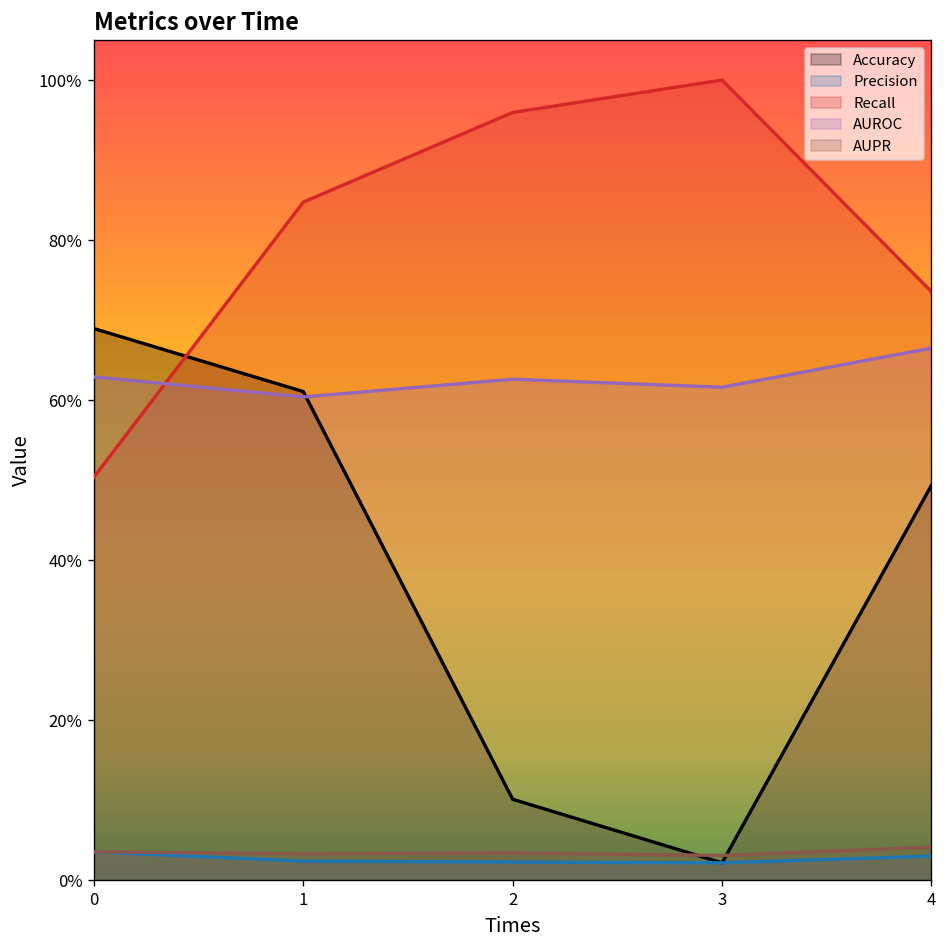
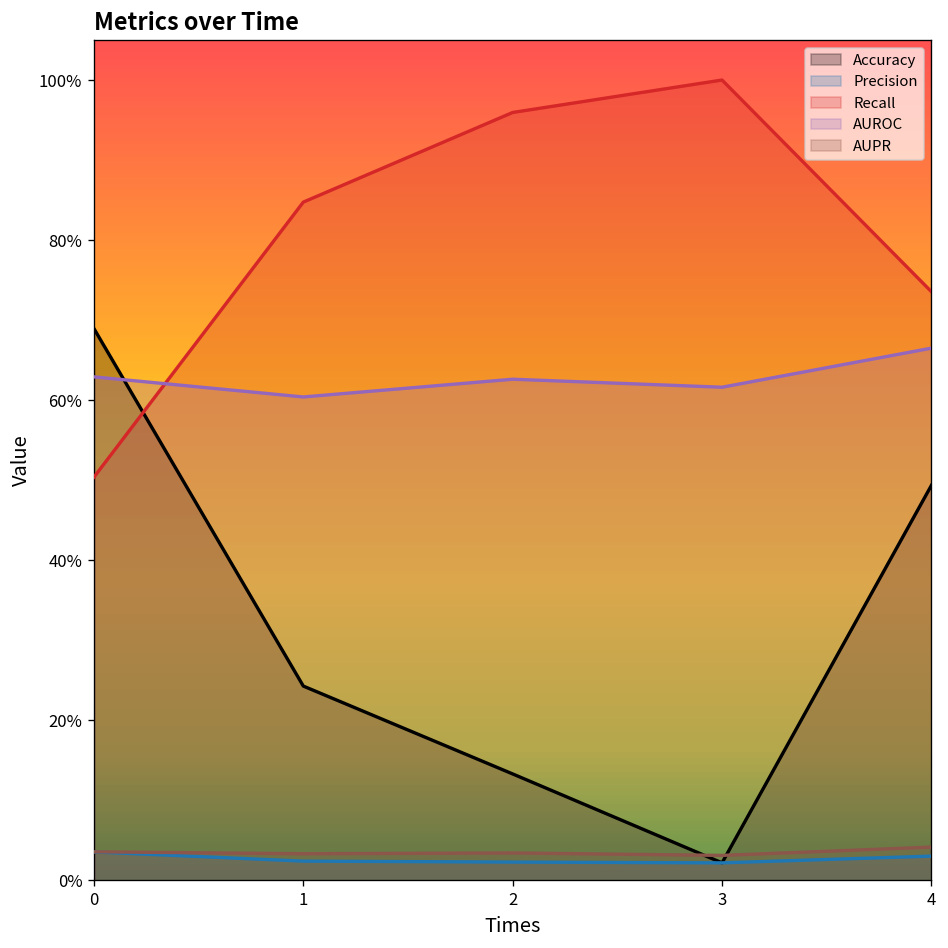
  {
    "Accuracy": {
      "0": "69%",
-     "1": "61%",
-     "2": "10%",
+     "1": "24%",
+     "2": "13%",
      "4": "49%"
    }
  }
